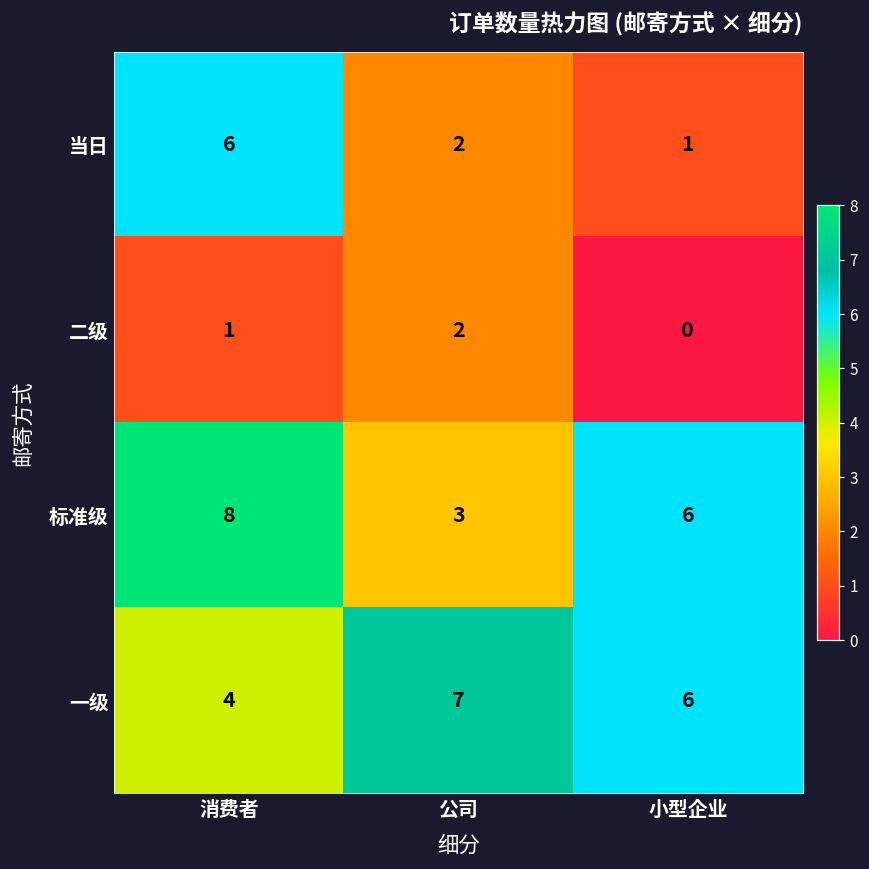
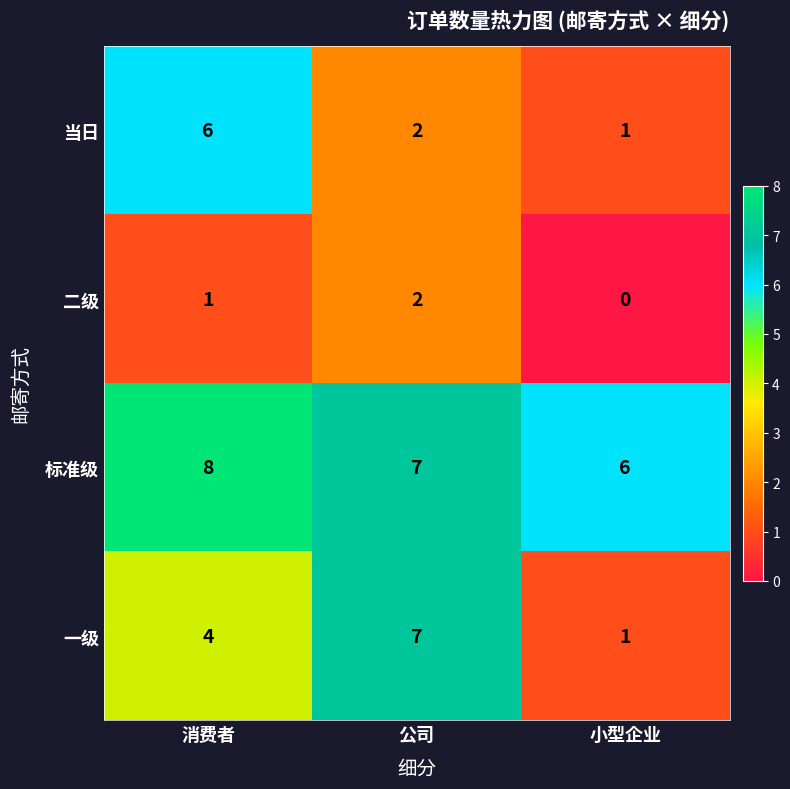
  {
    "当日": {
      "消费者": 6,
      "公司": 2,
      "小型企业": 1
    },
    "二级": {
      "消费者": 1,
      "公司": 2,
      "小型企业": 0
    },
    "标准级": {
      "消费者": 8,
-     "公司": 3,
+     "公司": 7,
      "小型企业": 6
    },
    "一级": {
      "消费者": 4,
      "公司": 7,
-     "小型企业": 6
+     "小型企业": 1
    }
  }
